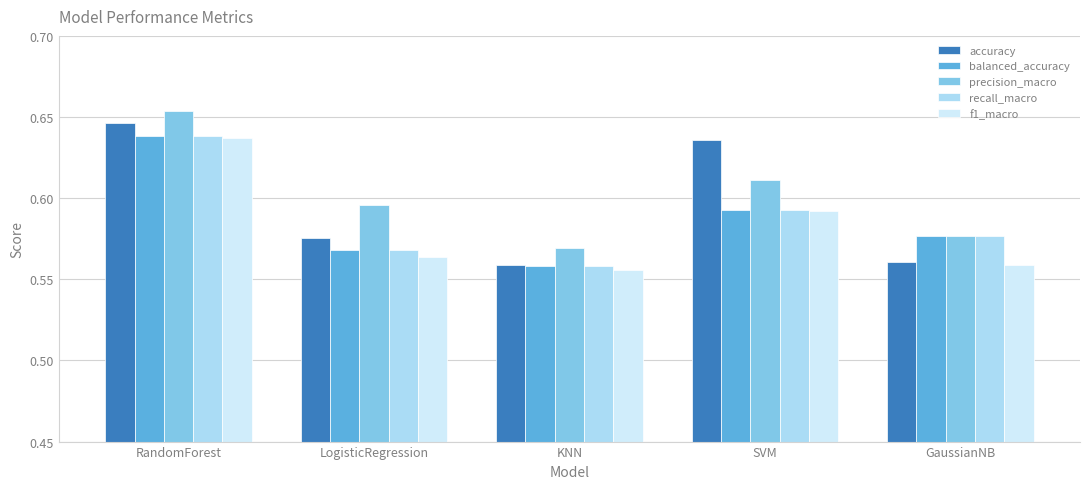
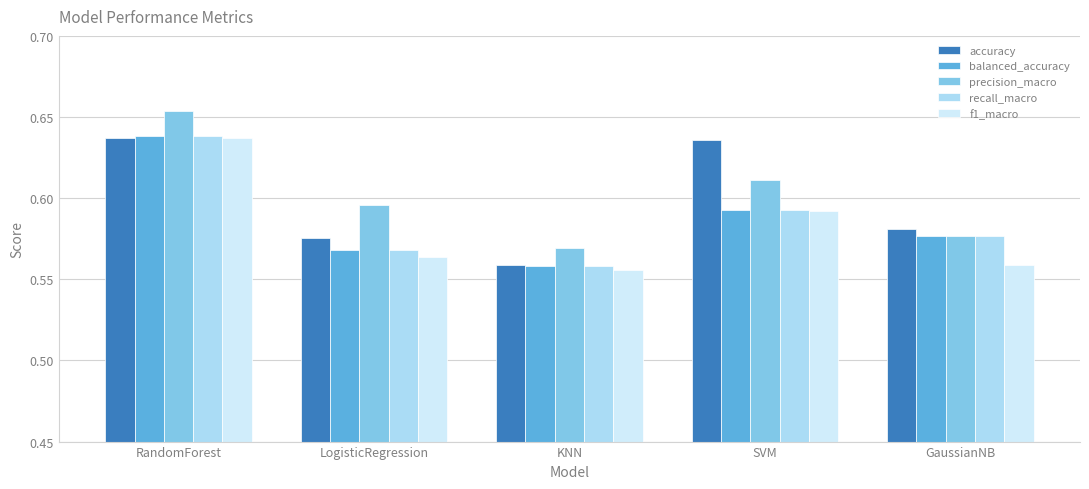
  {
    "accuracy": {
-     "RandomForest": 0.646,
+     "RandomForest": 0.637,
      "LogisticRegression": 0.576,
      "KNN": 0.559,
      "SVM": 0.636,
-     "GaussianNB": 0.561
+     "GaussianNB": 0.581
    }
  }
